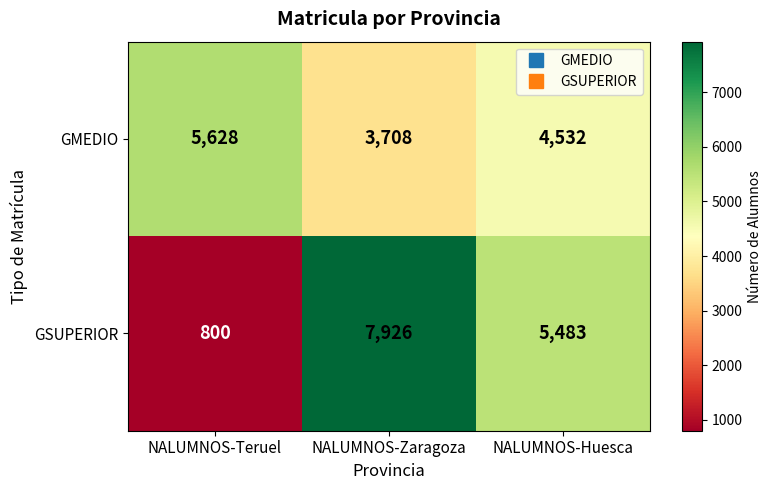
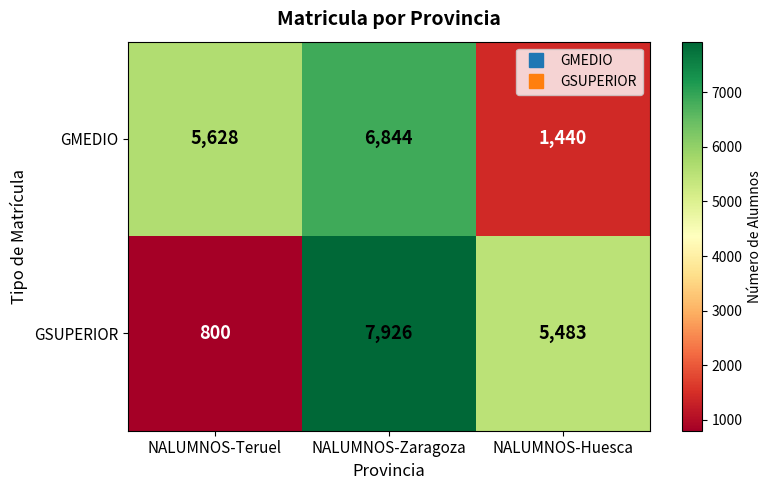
  {
    "GMEDIO": {
      "NALUMNOS-Teruel": "5,628",
-     "NALUMNOS-Zaragoza": "3,708",
-     "NALUMNOS-Huesca": "4,532"
+     "NALUMNOS-Zaragoza": "6,844",
+     "NALUMNOS-Huesca": "1,440"
    },
    "GSUPERIOR": {
      "NALUMNOS-Teruel": "800",
      "NALUMNOS-Zaragoza": "7,926",
      "NALUMNOS-Huesca": "5,483"
    }
  }
